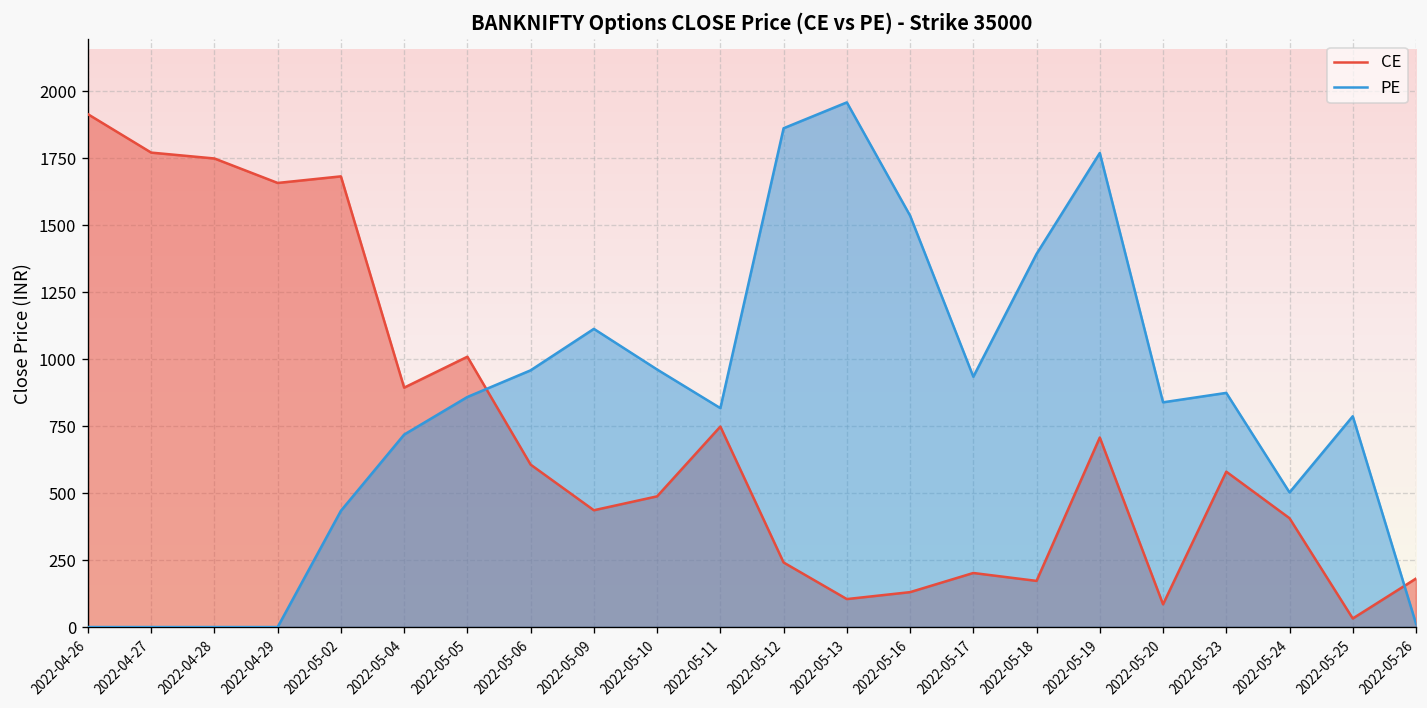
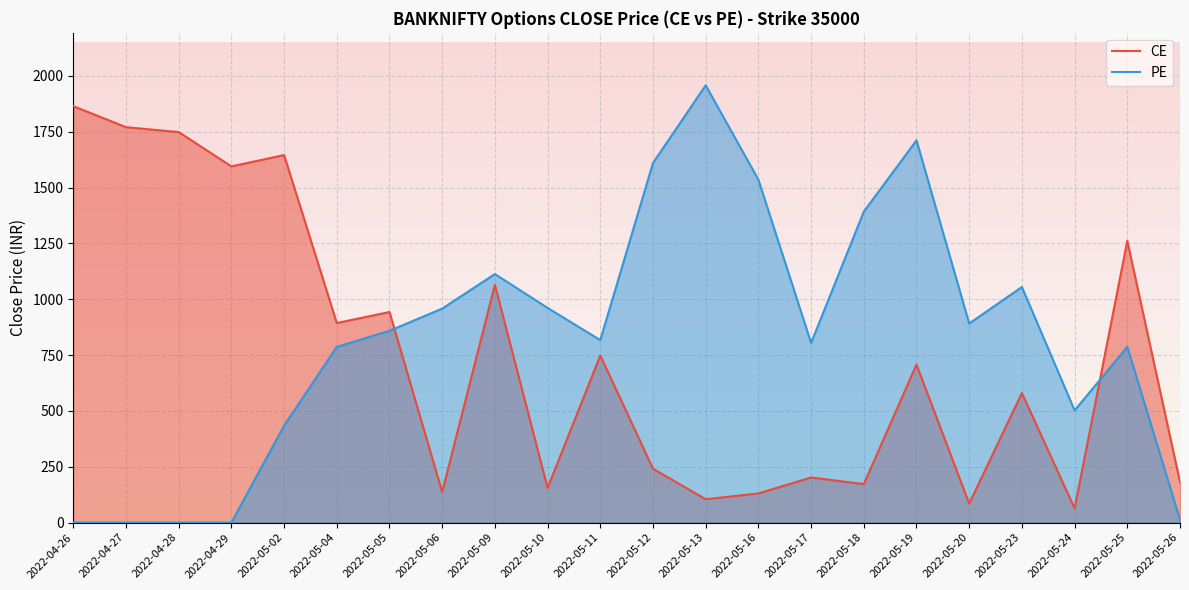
  {
    "CE": {
-     "2022-04-26": 1910,
+     "2022-04-26": 1860,
      "2022-04-27": 1770,
      "2022-04-28": 1750,
-     "2022-04-29": 1660,
-     "2022-05-02": 1680,
+     "2022-04-29": 1600,
+     "2022-05-02": 1650,
      "2022-05-04": 890,
-     "2022-05-05": 1010,
-     "2022-05-06": 610,
-     "2022-05-09": 440,
-     "2022-05-10": 490,
+     "2022-05-05": 940,
+     "2022-05-06": 140,
+     "2022-05-09": 1070,
+     "2022-05-10": 150,
      "2022-05-11": 750,
      "2022-05-12": 240,
      "2022-05-13": 100,
      "2022-05-16": 130,
      "2022-05-17": 200,
      "2022-05-18": 170,
      "2022-05-19": 710,
      "2022-05-20": 80,
      "2022-05-23": 580,
-     "2022-05-24": 410,
-     "2022-05-25": 30,
+     "2022-05-24": 60,
+     "2022-05-25": 1260,
      "2022-05-26": 180
    },
    "PE": {
      "2022-04-26": 0,
      "2022-04-27": 0,
      "2022-04-28": 0,
      "2022-04-29": 0,
      "2022-05-02": 430,
-     "2022-05-04": 720,
+     "2022-05-04": 790,
      "2022-05-05": 860,
      "2022-05-06": 960,
      "2022-05-09": 1110,
      "2022-05-10": 960,
      "2022-05-11": 820,
-     "2022-05-12": 1860,
+     "2022-05-12": 1610,
      "2022-05-13": 1960,
      "2022-05-16": 1540,
-     "2022-05-17": 930,
+     "2022-05-17": 800,
      "2022-05-18": 1390,
-     "2022-05-19": 1770,
-     "2022-05-20": 840,
-     "2022-05-23": 870,
+     "2022-05-19": 1710,
+     "2022-05-20": 890,
+     "2022-05-23": 1050,
      "2022-05-24": 500,
      "2022-05-25": 790,
      "2022-05-26": 10
    }
  }
